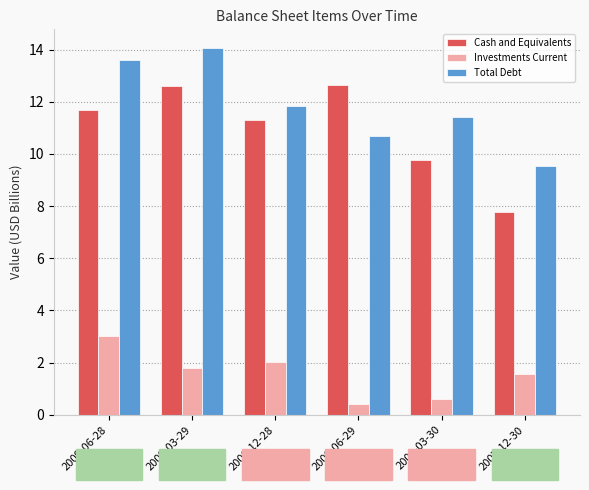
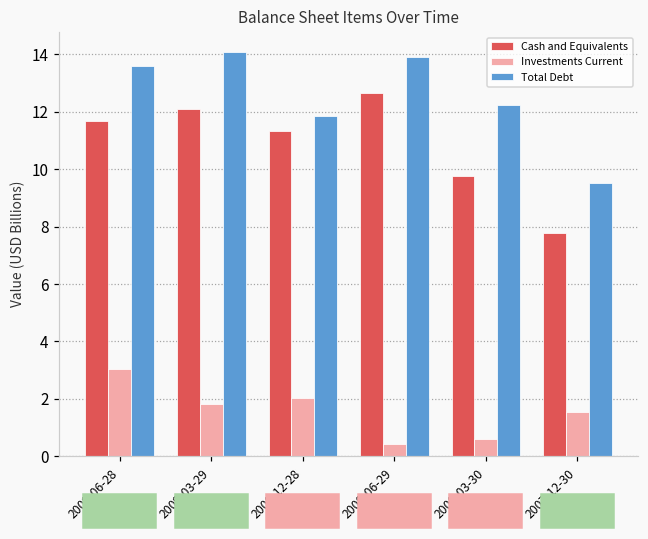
  {
    "Cash and Equivalents": {
      "2009-06-28": 11.7,
-     "2009-03-29": 12.6,
+     "2009-03-29": 12.1,
      "2008-12-28": 11.3,
      "2008-06-29": 12.6,
      "2008-03-30": 9.7,
      "2007-12-30": 7.8
    },
    "Investments Current": {
      "2009-06-28": 3.0,
      "2009-03-29": 1.8,
      "2008-12-28": 2.0,
      "2008-06-29": 0.4,
      "2008-03-30": 0.6,
      "2007-12-30": 1.5
    },
    "Total Debt": {
      "2009-06-28": 13.6,
      "2009-03-29": 14.1,
      "2008-12-28": 11.9,
-     "2008-06-29": 10.7,
-     "2008-03-30": 11.4,
+     "2008-06-29": 13.9,
+     "2008-03-30": 12.3,
      "2007-12-30": 9.5
    }
  }
